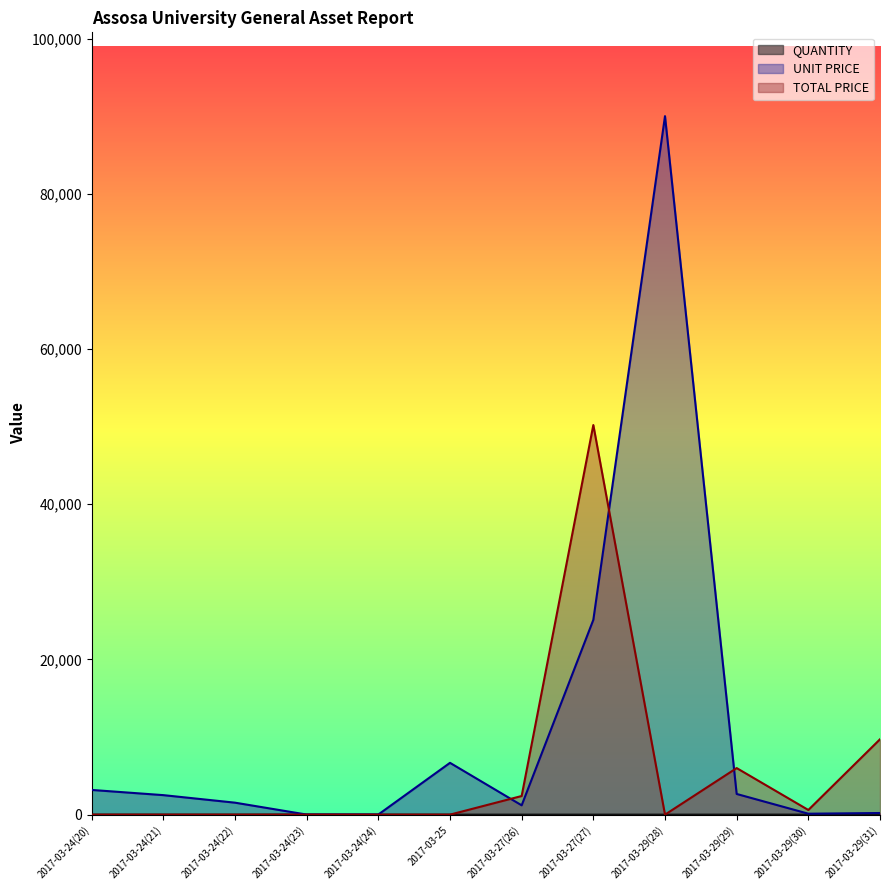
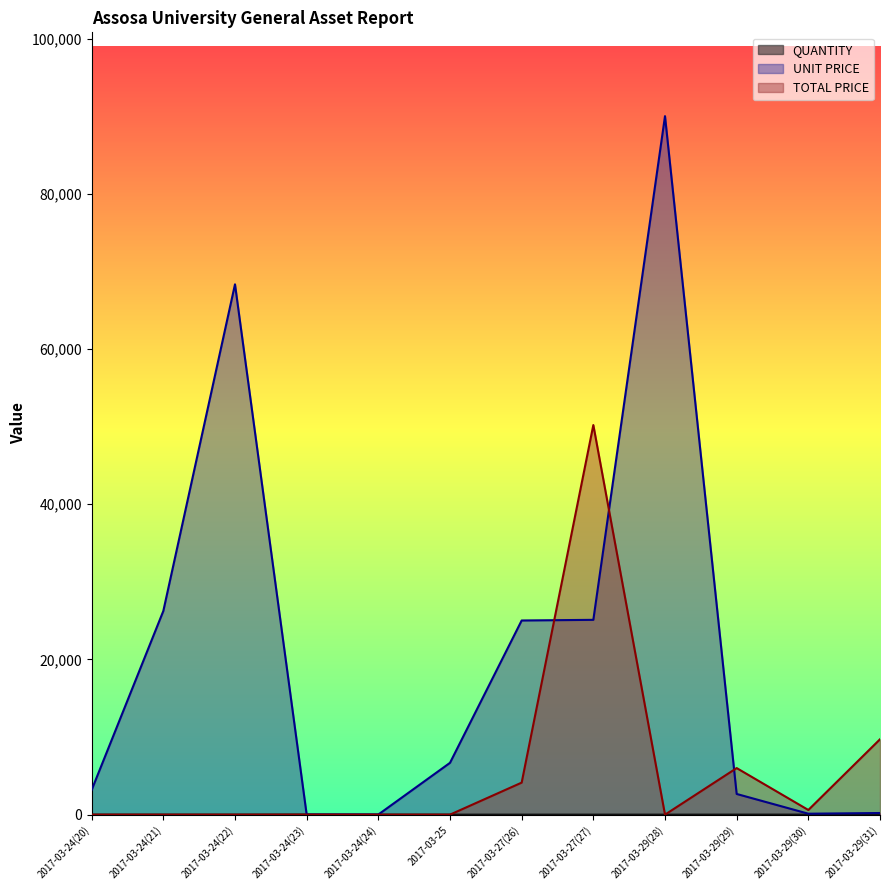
  {
    "QUANTITY": {
      "2017-03-27(26)": "0",
      "2017-03-27(27)": "0",
      "2017-03-29(29)": "0"
    },
    "UNIT PRICE": {
      "2017-03-24(20)": "3,000",
-     "2017-03-24(21)": "3,000",
-     "2017-03-24(22)": "2,000",
+     "2017-03-24(21)": "26,000",
+     "2017-03-24(22)": "68,000",
      "2017-03-25": "7,000",
-     "2017-03-27(26)": "1,000",
+     "2017-03-27(26)": "25,000",
      "2017-03-27(27)": "25,000",
      "2017-03-29(28)": "90,000",
      "2017-03-29(29)": "3,000"
    },
    "TOTAL PRICE": {
-     "2017-03-27(26)": "2,000",
+     "2017-03-27(26)": "4,000",
      "2017-03-27(27)": "50,000",
      "2017-03-29(29)": "6,000",
      "2017-03-29(30)": "1,000",
      "2017-03-29(31)": "10,000"
    }
  }
